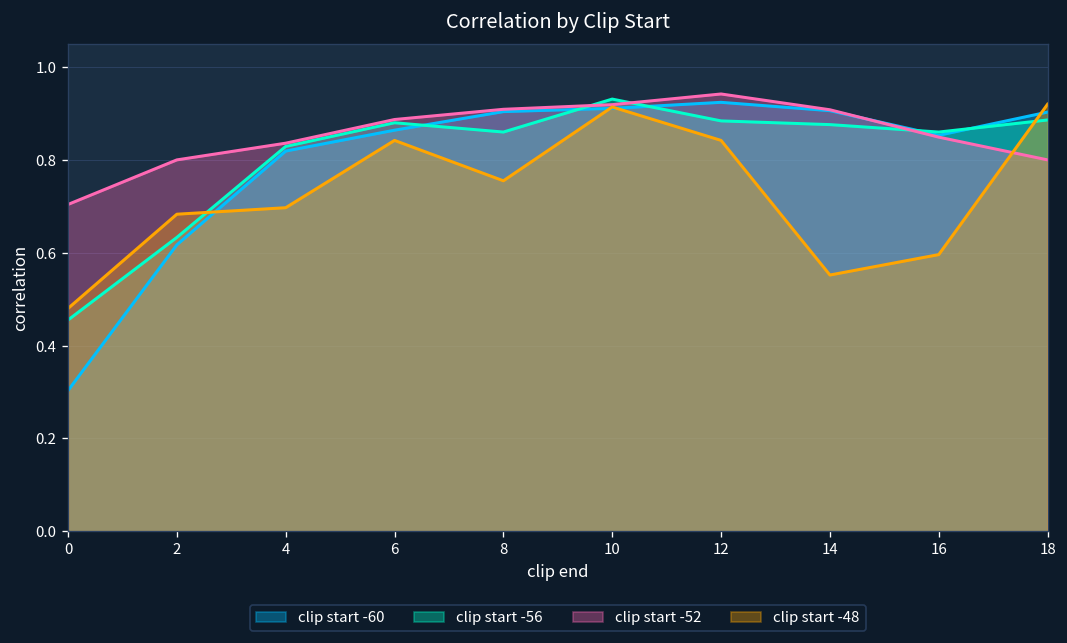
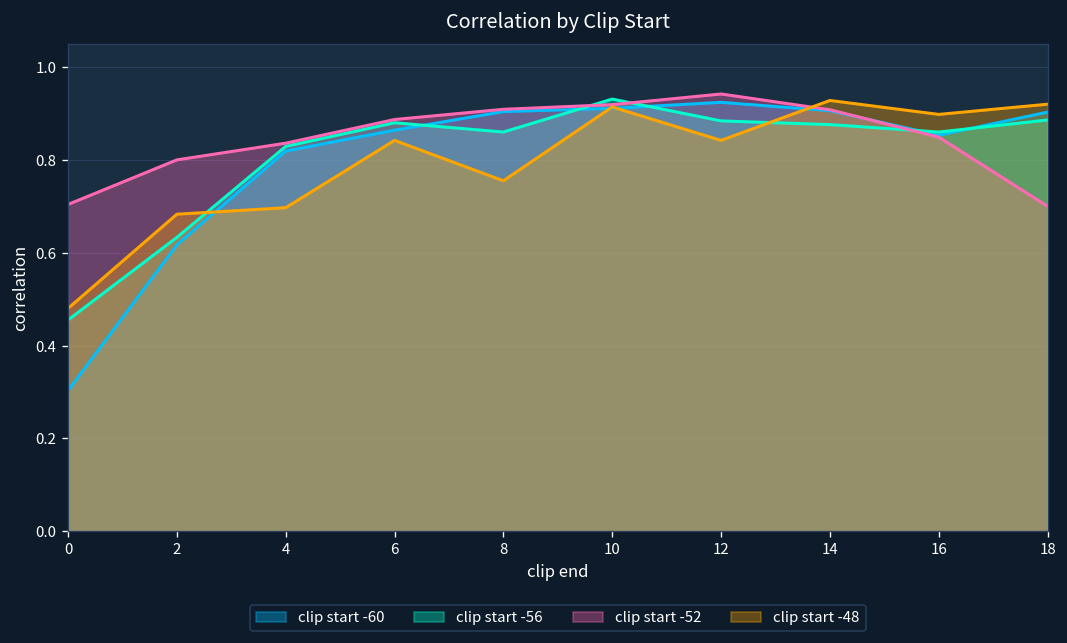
  {
    "clip start -52": {
      "0": 0.7,
      "2": 0.8,
      "4": 0.84,
      "6": 0.89,
      "12": 0.94,
-     "18": 0.8
+     "18": 0.7
    },
    "clip start -48": {
      "0": 0.48,
      "2": 0.68,
      "4": 0.70,
      "6": 0.84,
      "8": 0.76,
      "12": 0.84,
-     "14": 0.55,
-     "16": 0.60,
+     "14": 0.93,
+     "16": 0.90,
      "18": 0.92
    }
  }
